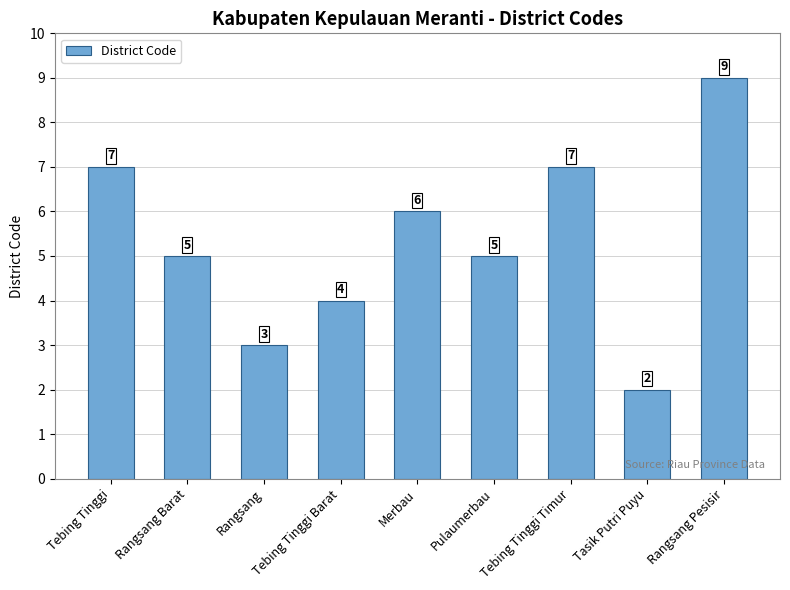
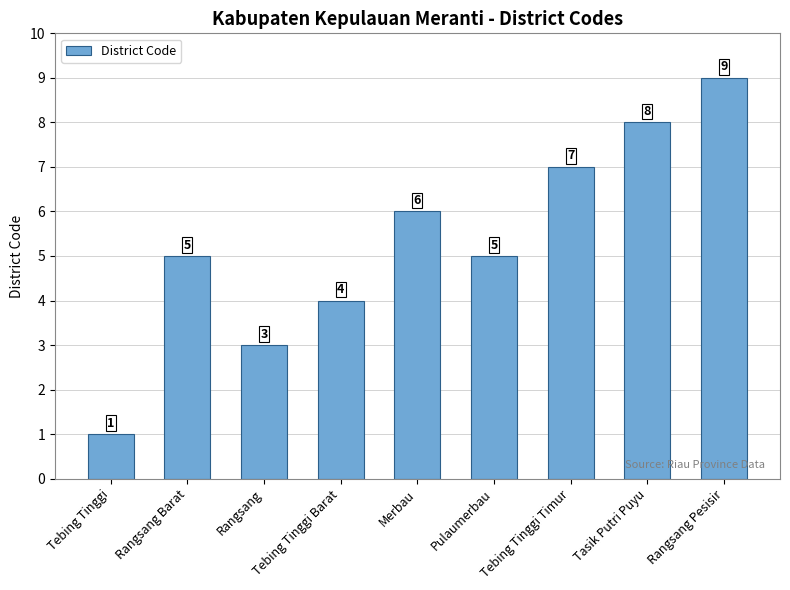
  {
-   "Tebing Tinggi": 7,
-   "Tasik Putri Puyu": 2
+   "Tebing Tinggi": 1,
+   "Tasik Putri Puyu": 8
  }
